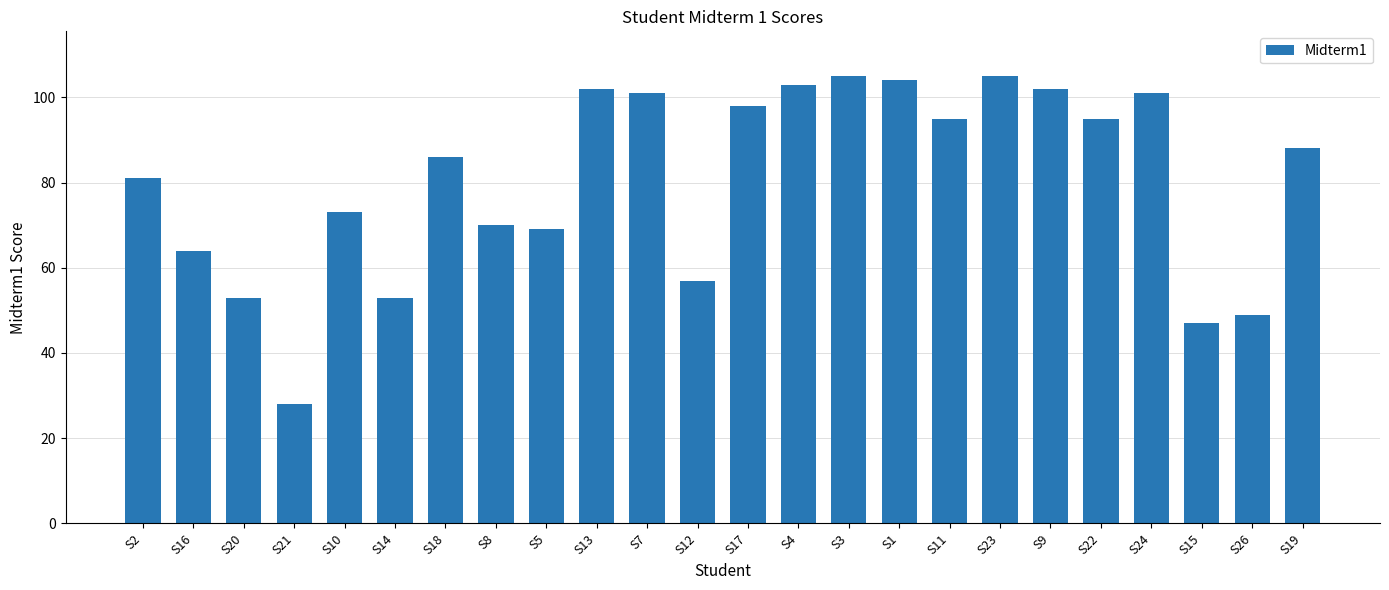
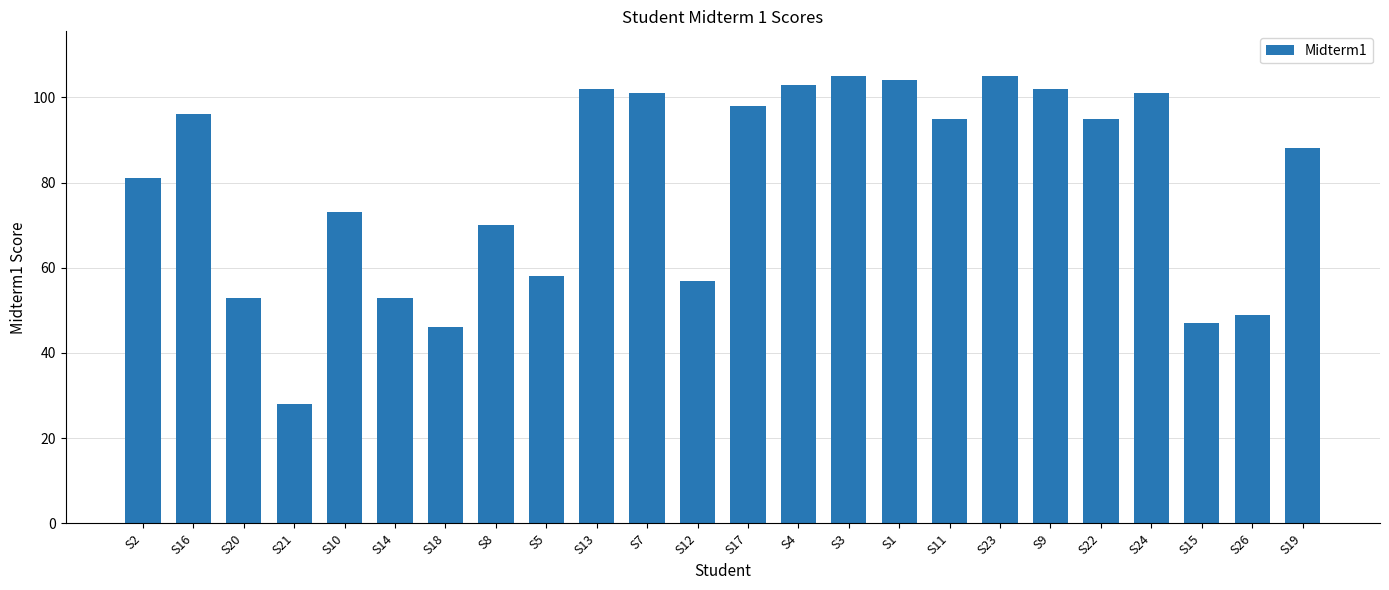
  {
    "S2": 81,
-   "S16": 64,
+   "S16": 96,
    "S20": 53,
    "S21": 28,
    "S10": 73,
    "S14": 53,
-   "S18": 86,
+   "S18": 46,
    "S8": 70,
-   "S5": 69,
+   "S5": 58,
    "S13": 102,
    "S7": 101,
    "S12": 57,
    "S17": 98,
    "S4": 103,
    "S3": 105,
    "S1": 104,
    "S11": 95,
    "S23": 105,
    "S9": 102,
    "S22": 95,
    "S24": 101,
    "S15": 47,
    "S26": 49,
    "S19": 88
  }
